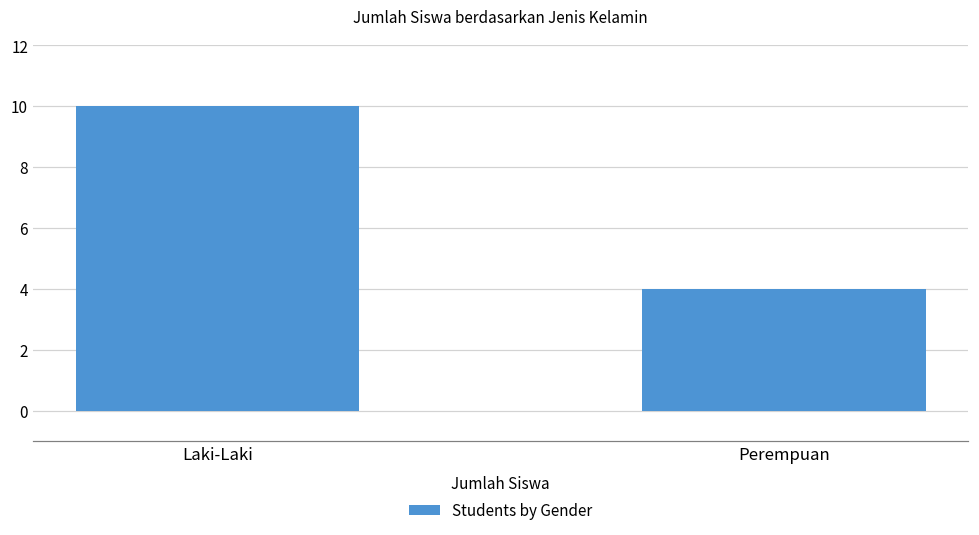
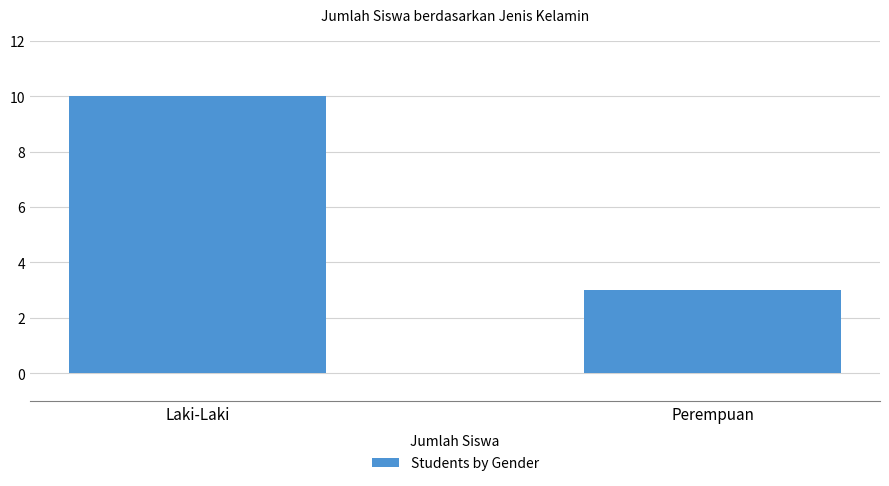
  {
    "Laki-Laki": 10,
-   "Perempuan": 4
+   "Perempuan": 3
  }
